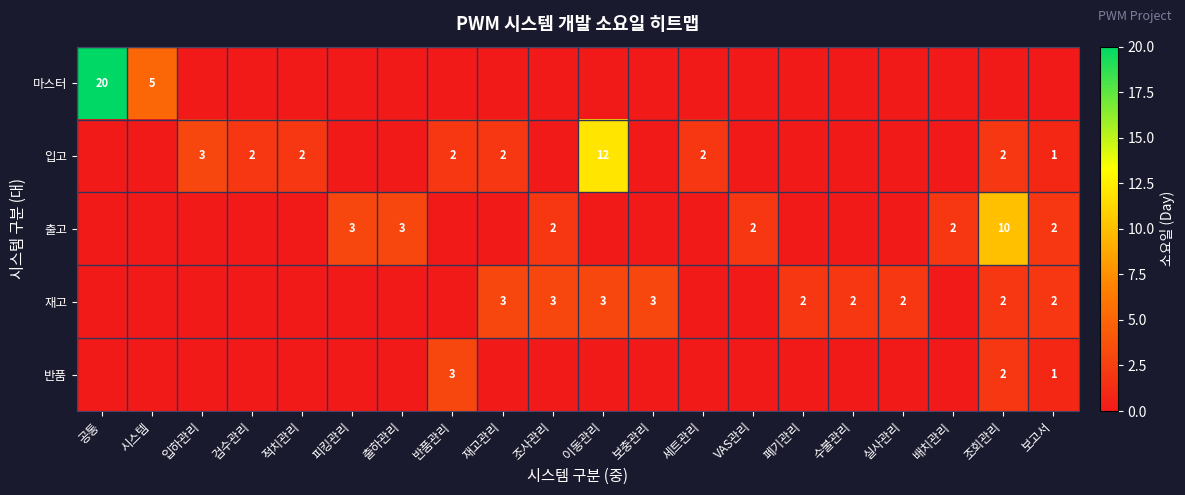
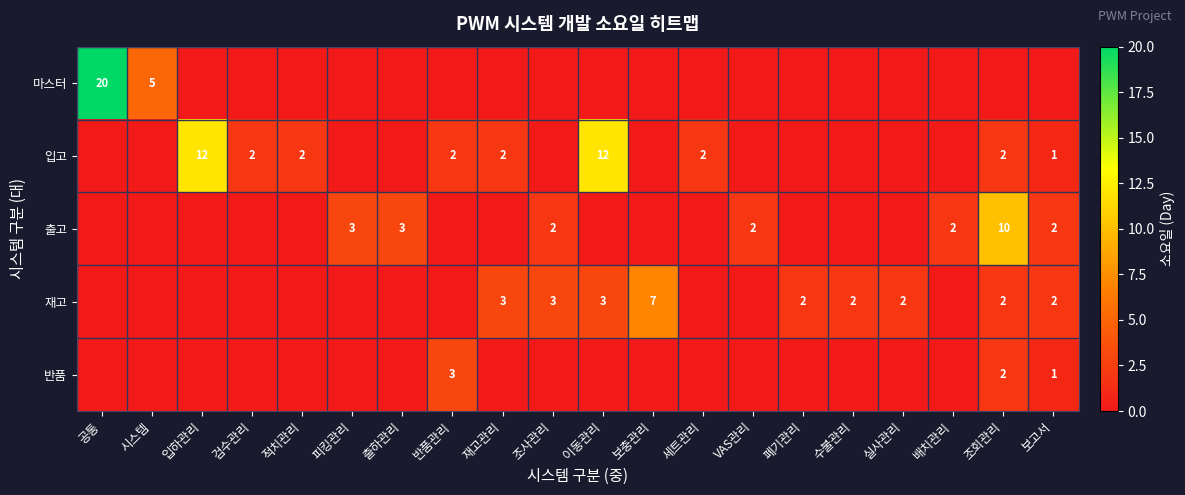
  {
    "마스터": {
      "공통": 20,
      "시스템": 5
    },
    "입고": {
-     "입하관리": 3,
+     "입하관리": 12,
      "검수관리": 2,
      "적치관리": 2,
      "반품관리": 2,
      "재고관리": 2,
      "이동관리": 12,
      "세트관리": 2,
      "조회관리": 2,
      "보고서": 1
    },
    "출고": {
      "피킹관리": 3,
      "출하관리": 3,
      "조사관리": 2,
      "VAS관리": 2,
      "배치관리": 2,
      "조회관리": 10,
      "보고서": 2
    },
    "재고": {
      "재고관리": 3,
      "조사관리": 3,
      "이동관리": 3,
-     "보충관리": 3,
+     "보충관리": 7,
      "폐기관리": 2,
      "수불관리": 2,
      "실사관리": 2,
      "조회관리": 2,
      "보고서": 2
    },
    "반품": {
      "반품관리": 3,
      "조회관리": 2,
      "보고서": 1
    }
  }
